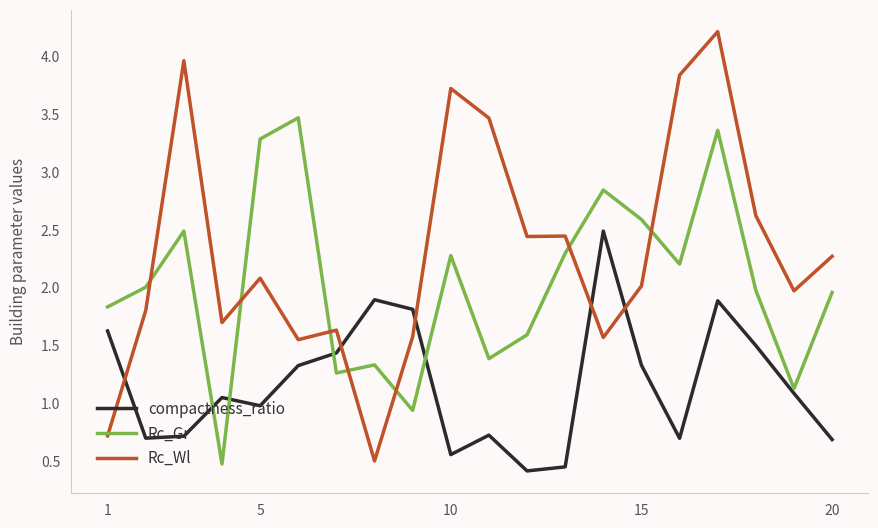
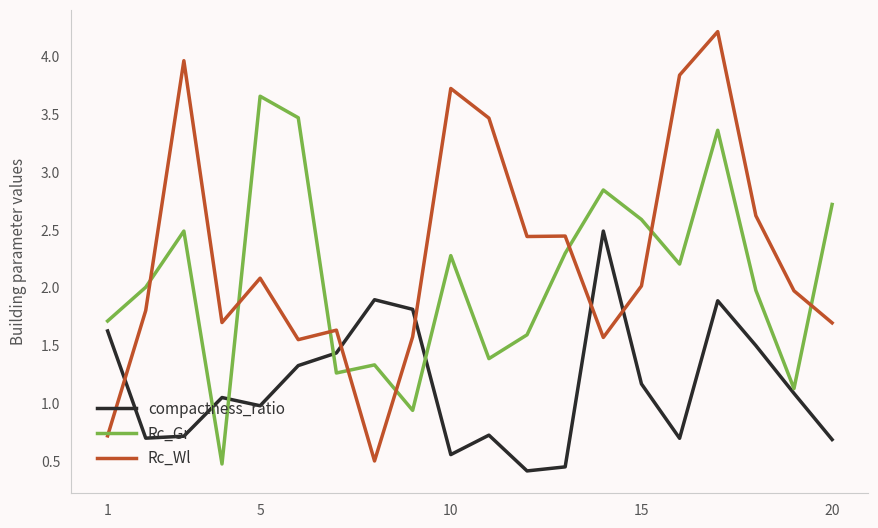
  {
    "compactness_ratio": {
      "1": 1.63,
      "5": 0.98,
      "10": 0.56,
-     "15": 1.33,
+     "15": 1.17,
      "20": 0.69
    },
    "Rc_Gr": {
-     "1": 1.83,
-     "5": 3.28,
+     "1": 1.71,
+     "5": 3.65,
      "10": 2.28,
      "15": 2.59,
-     "20": 1.96
+     "20": 2.72
    },
    "Rc_Wl": {
      "1": 0.72,
      "5": 2.08,
      "10": 3.72,
      "15": 2.01,
-     "20": 2.27
+     "20": 1.70
    }
  }
